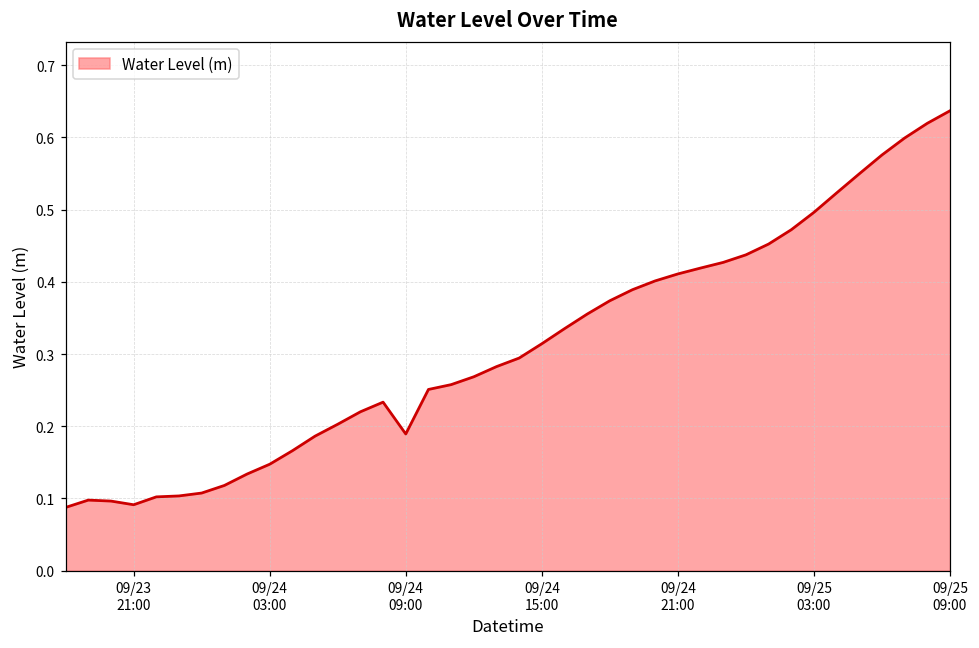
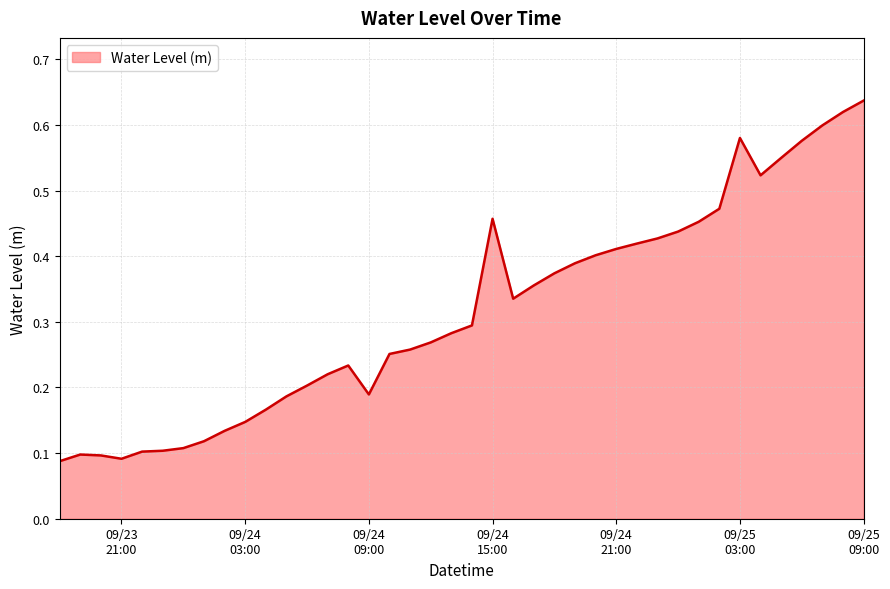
  {
    "09/23 21:00": 0.09,
    "09/24 03:00": 0.15,
    "09/24 09:00": 0.19,
-   "09/24 15:00": 0.31,
+   "09/24 15:00": 0.46,
    "09/24 21:00": 0.41,
-   "09/25 03:00": 0.50,
+   "09/25 03:00": 0.58,
    "09/25 09:00": 0.64
  }
